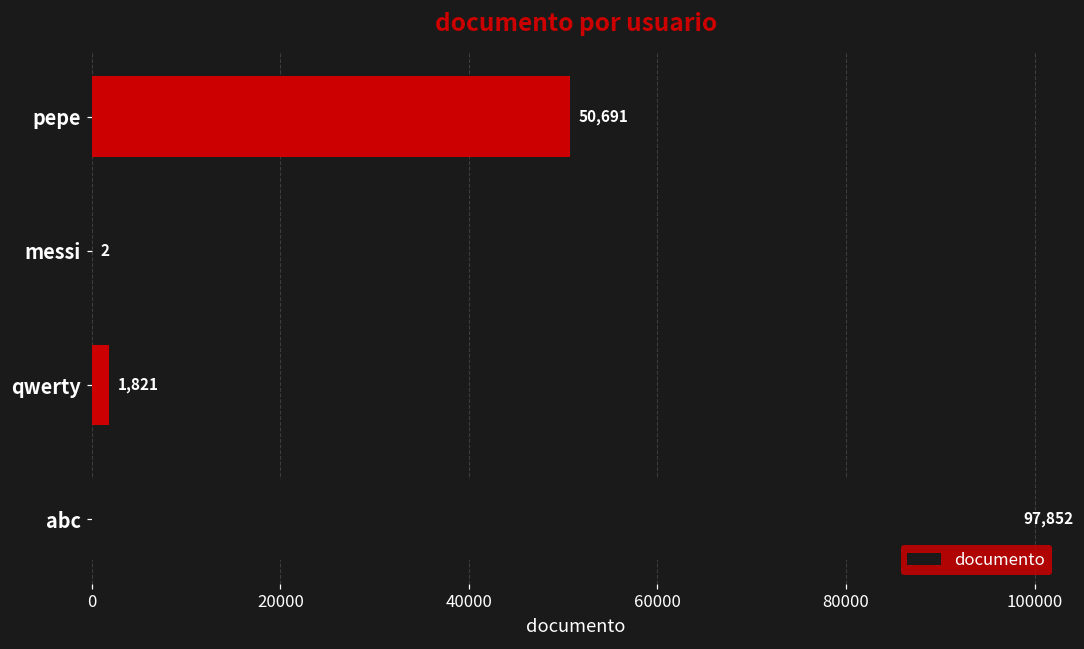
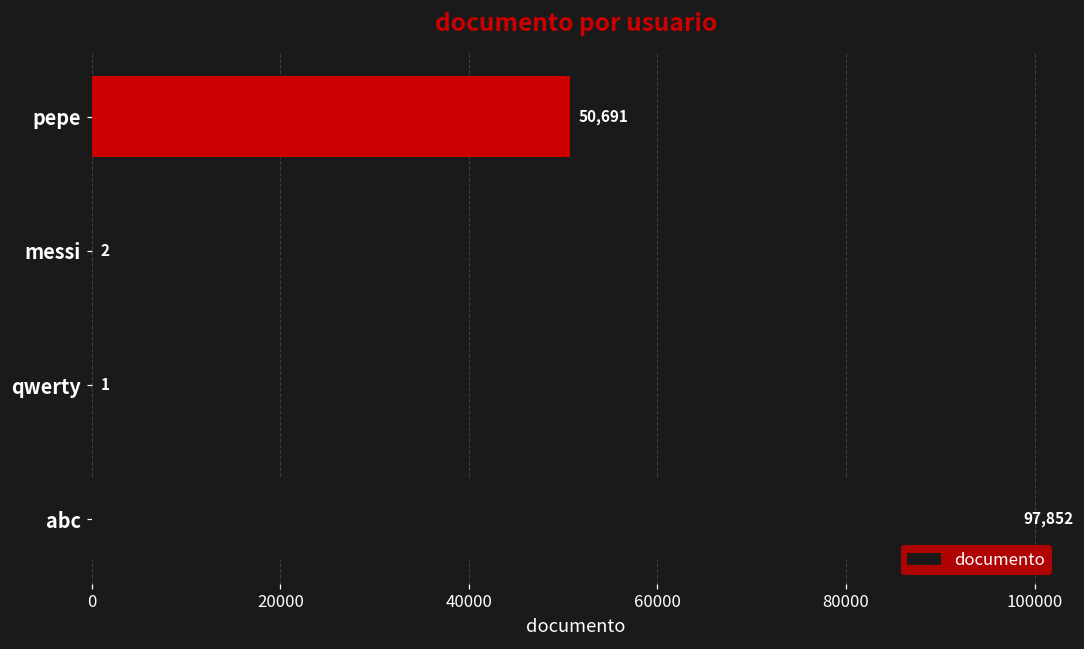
  {
    "pepe": "50,691",
    "messi": "2",
-   "qwerty": "1,821",
+   "qwerty": "1",
    "abc": "97,852"
  }
